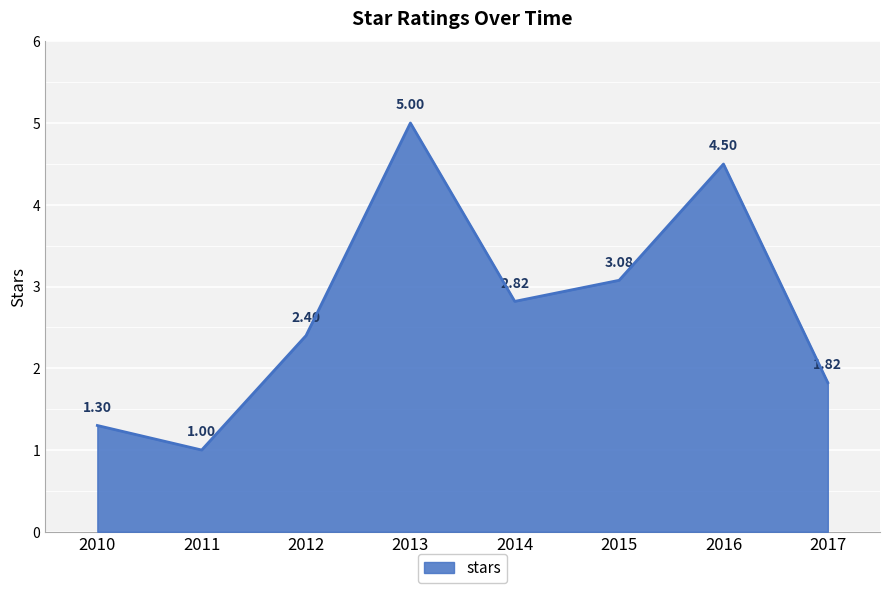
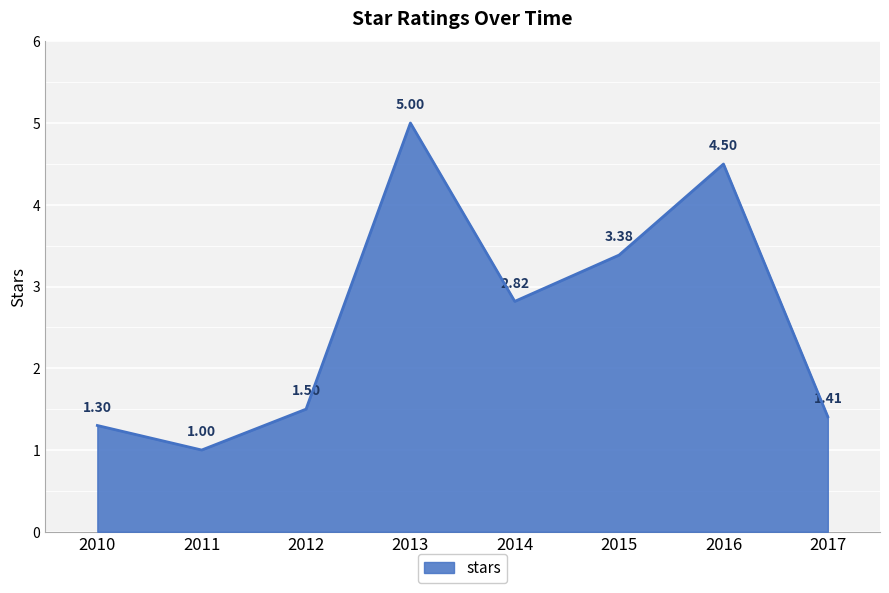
  {
    "2010": 1.30,
    "2011": 1.00,
-   "2012": 2.40,
+   "2012": 1.50,
    "2013": 5.00,
    "2014": 2.82,
-   "2015": 3.08,
+   "2015": 3.38,
    "2016": 4.50,
-   "2017": 1.82
+   "2017": 1.41
  }
